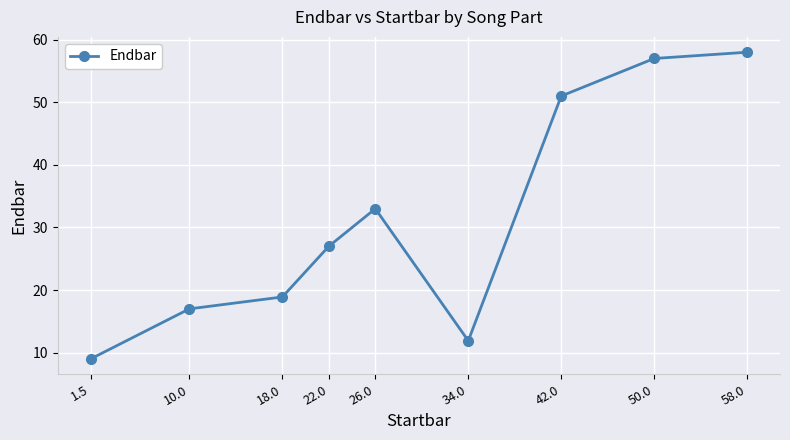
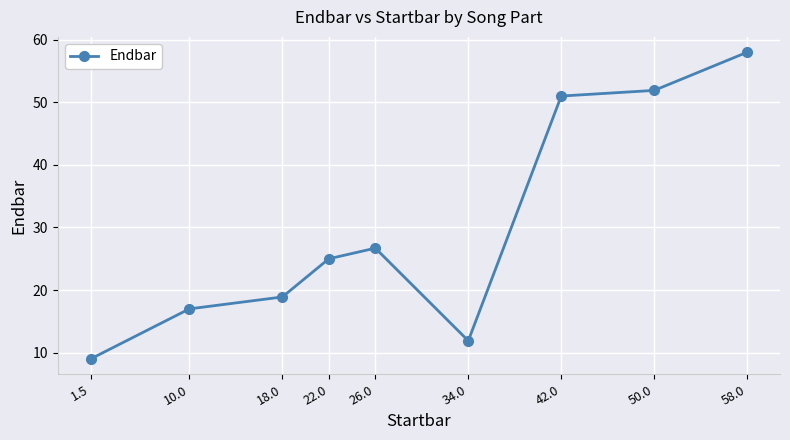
  {
    "1.5": 9,
    "10.0": 17,
    "18.0": 19,
-   "22.0": 27,
-   "26.0": 33,
+   "22.0": 25,
+   "26.0": 27,
    "34.0": 12,
    "42.0": 51,
-   "50.0": 57,
+   "50.0": 52,
    "58.0": 58
  }
